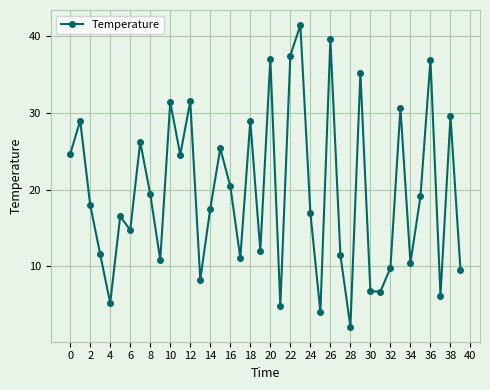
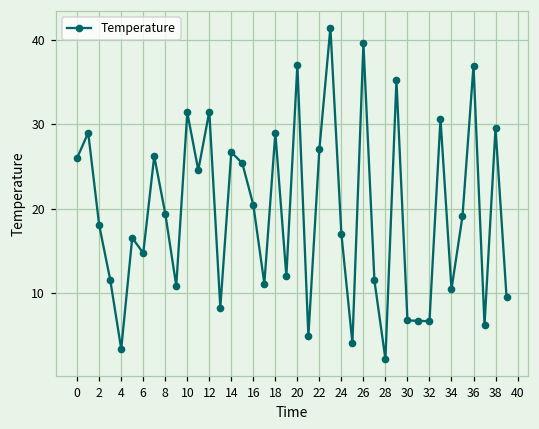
  {
-   "0": 25,
+   "0": 26,
    "2": 18,
-   "4": 5,
+   "4": 3,
    "6": 15,
    "8": 19,
    "10": 31,
    "12": 32,
-   "14": 18,
+   "14": 27,
    "16": 20,
    "18": 29,
    "20": 37,
-   "22": 38,
+   "22": 27,
    "24": 17,
    "26": 40,
    "28": 2,
    "30": 7,
-   "32": 10,
+   "32": 7,
    "34": 10,
    "36": 37,
    "38": 30
  }
